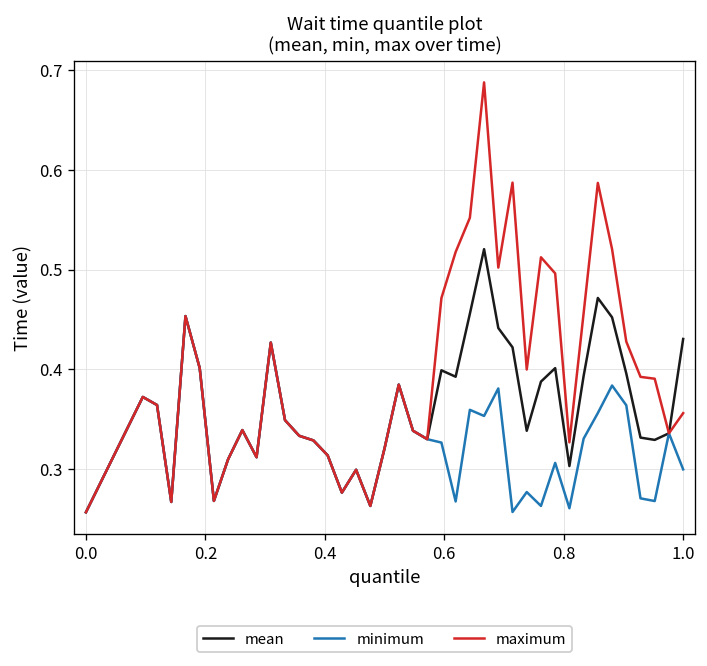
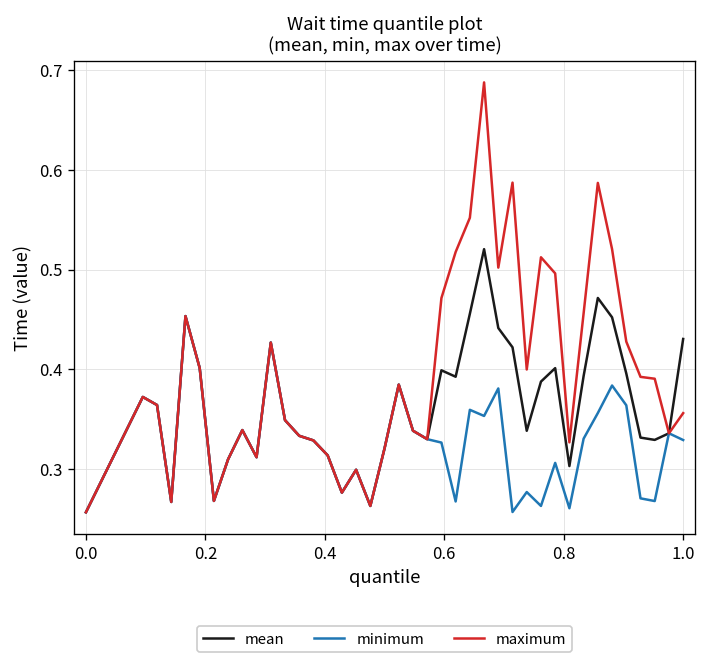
  {
    "mean": {
      "1.0": 0.43
    },
    "minimum": {
-     "1.0": 0.30
+     "1.0": 0.33
    },
    "maximum": {
      "1.0": 0.36
    }
  }
